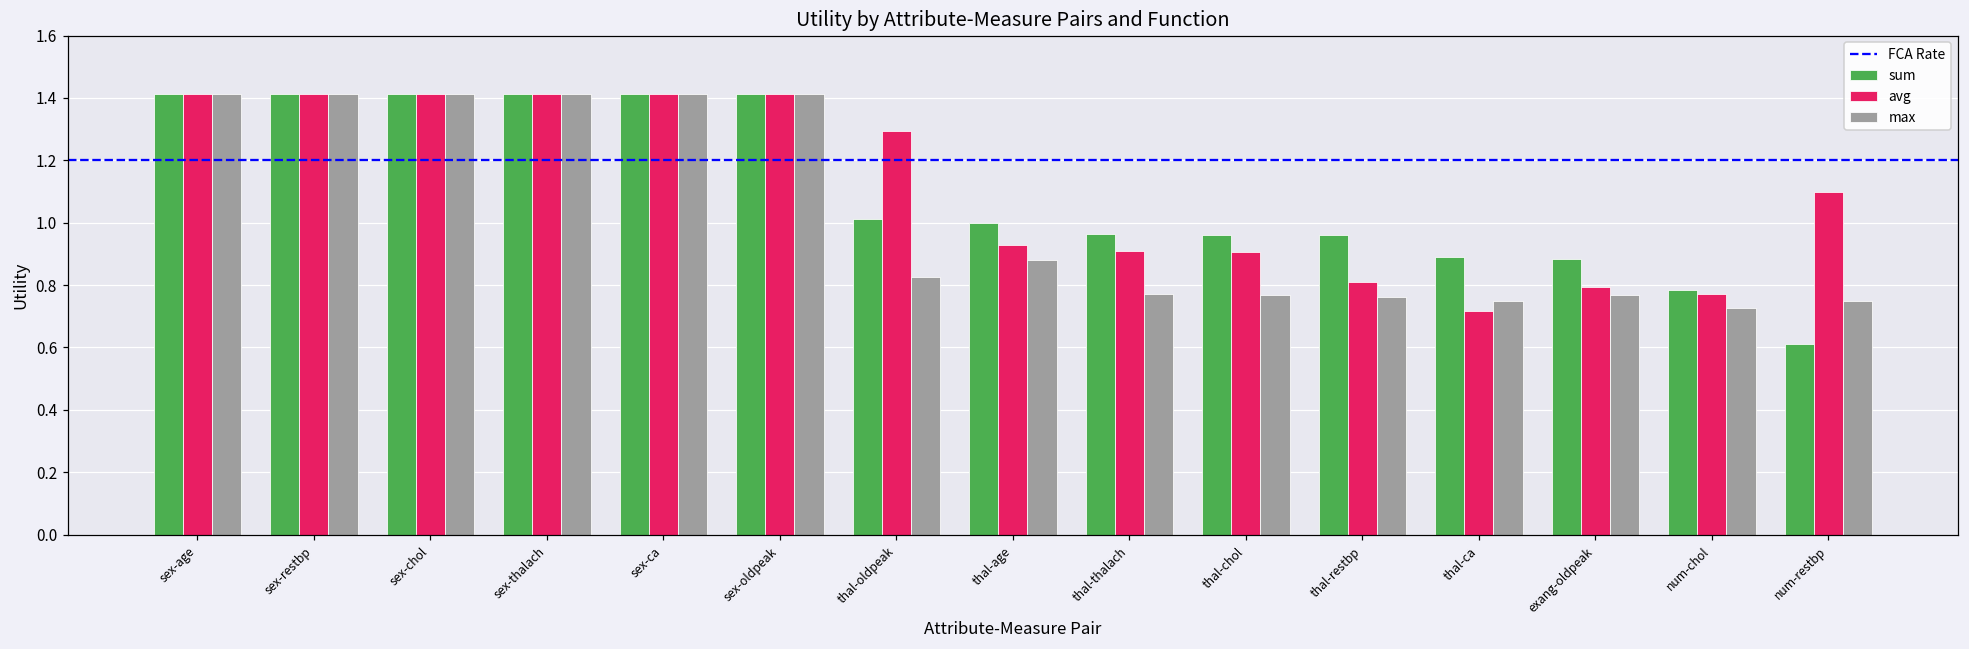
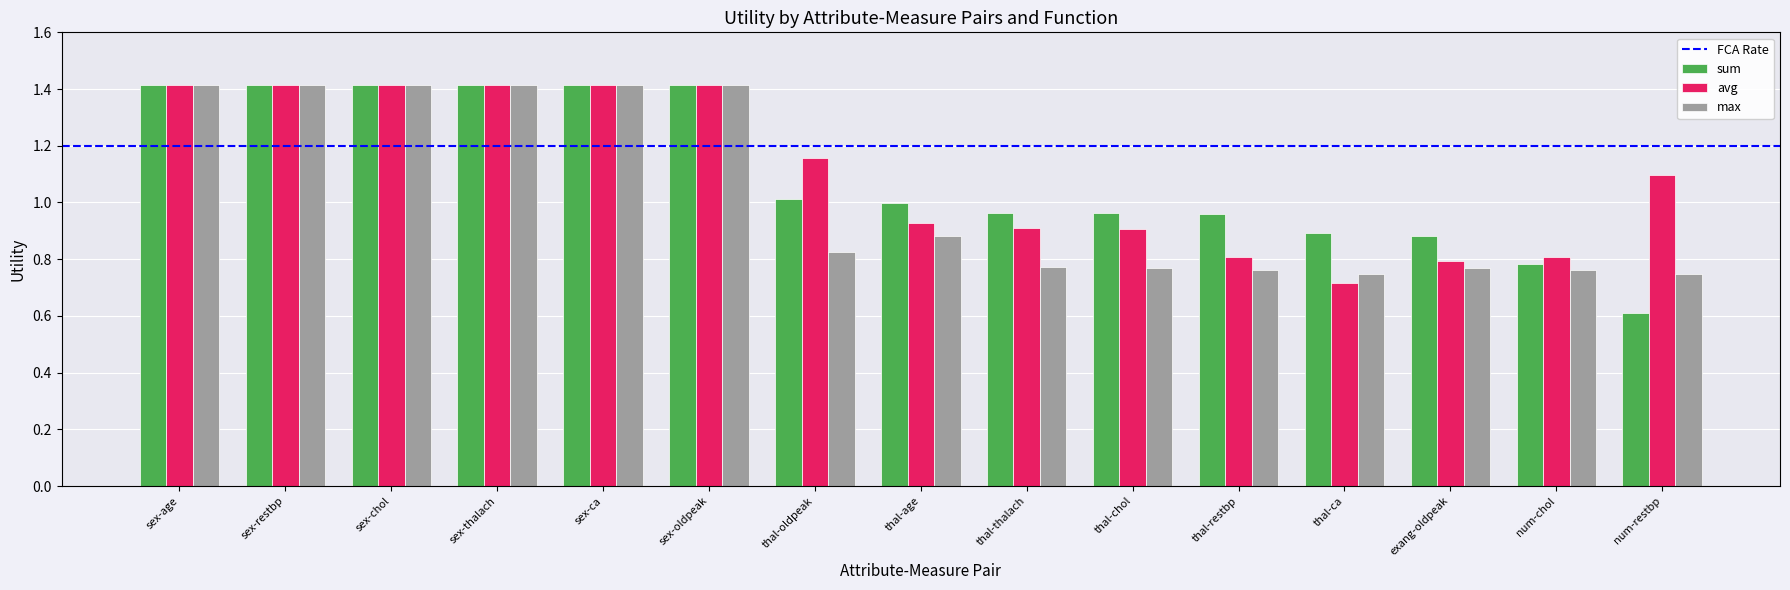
  {
    "sum": {
      "sex-age": 1.41,
      "sex-restbp": 1.41,
      "sex-chol": 1.41,
      "sex-thalach": 1.41,
      "sex-ca": 1.41,
      "sex-oldpeak": 1.41,
      "thal-oldpeak": 1.01,
      "thal-age": 1.00,
      "thal-thalach": 0.96,
      "thal-chol": 0.96,
      "thal-restbp": 0.96,
      "thal-ca": 0.89,
      "exang-oldpeak": 0.88,
      "num-chol": 0.78,
      "num-restbp": 0.61
    },
    "avg": {
      "sex-age": 1.41,
      "sex-restbp": 1.41,
      "sex-chol": 1.41,
      "sex-thalach": 1.41,
      "sex-ca": 1.41,
      "sex-oldpeak": 1.41,
-     "thal-oldpeak": 1.29,
+     "thal-oldpeak": 1.16,
      "thal-age": 0.93,
      "thal-thalach": 0.91,
      "thal-chol": 0.91,
      "thal-restbp": 0.81,
      "thal-ca": 0.72,
      "exang-oldpeak": 0.79,
-     "num-chol": 0.77,
+     "num-chol": 0.81,
      "num-restbp": 1.10
    },
    "max": {
      "sex-age": 1.41,
      "sex-restbp": 1.41,
      "sex-chol": 1.41,
      "sex-thalach": 1.41,
      "sex-ca": 1.41,
      "sex-oldpeak": 1.41,
      "thal-oldpeak": 0.82,
      "thal-age": 0.88,
      "thal-thalach": 0.77,
      "thal-chol": 0.77,
      "thal-restbp": 0.76,
      "thal-ca": 0.75,
      "exang-oldpeak": 0.77,
-     "num-chol": 0.73,
+     "num-chol": 0.76,
      "num-restbp": 0.75
    }
  }
